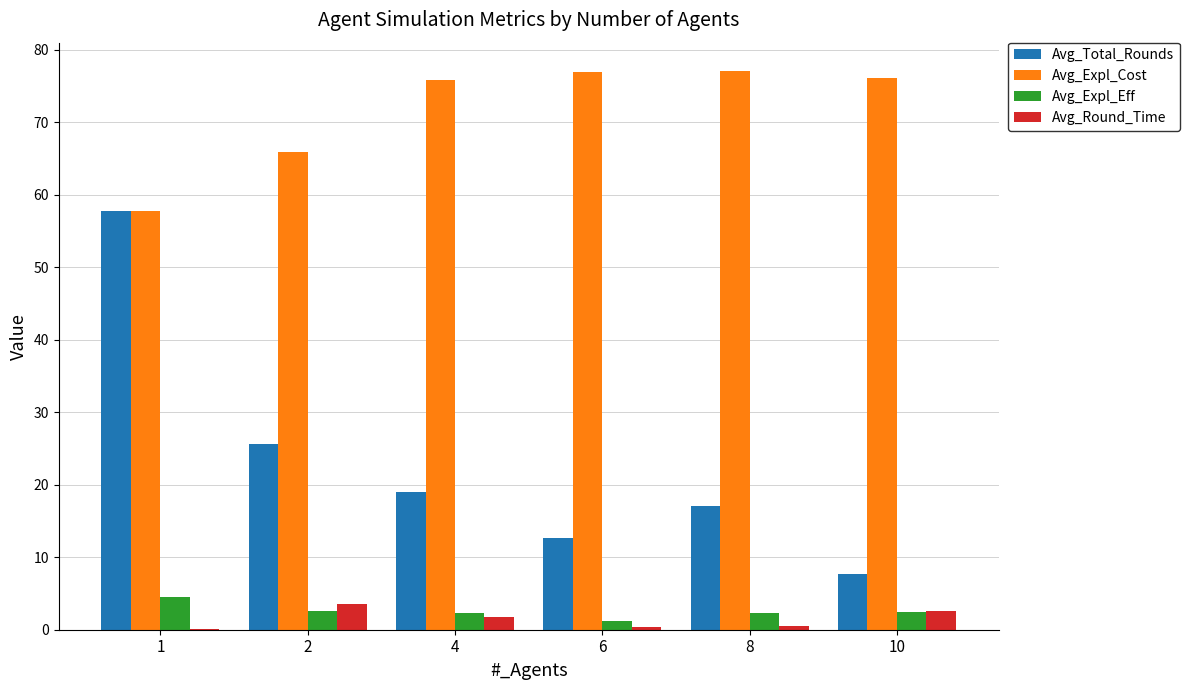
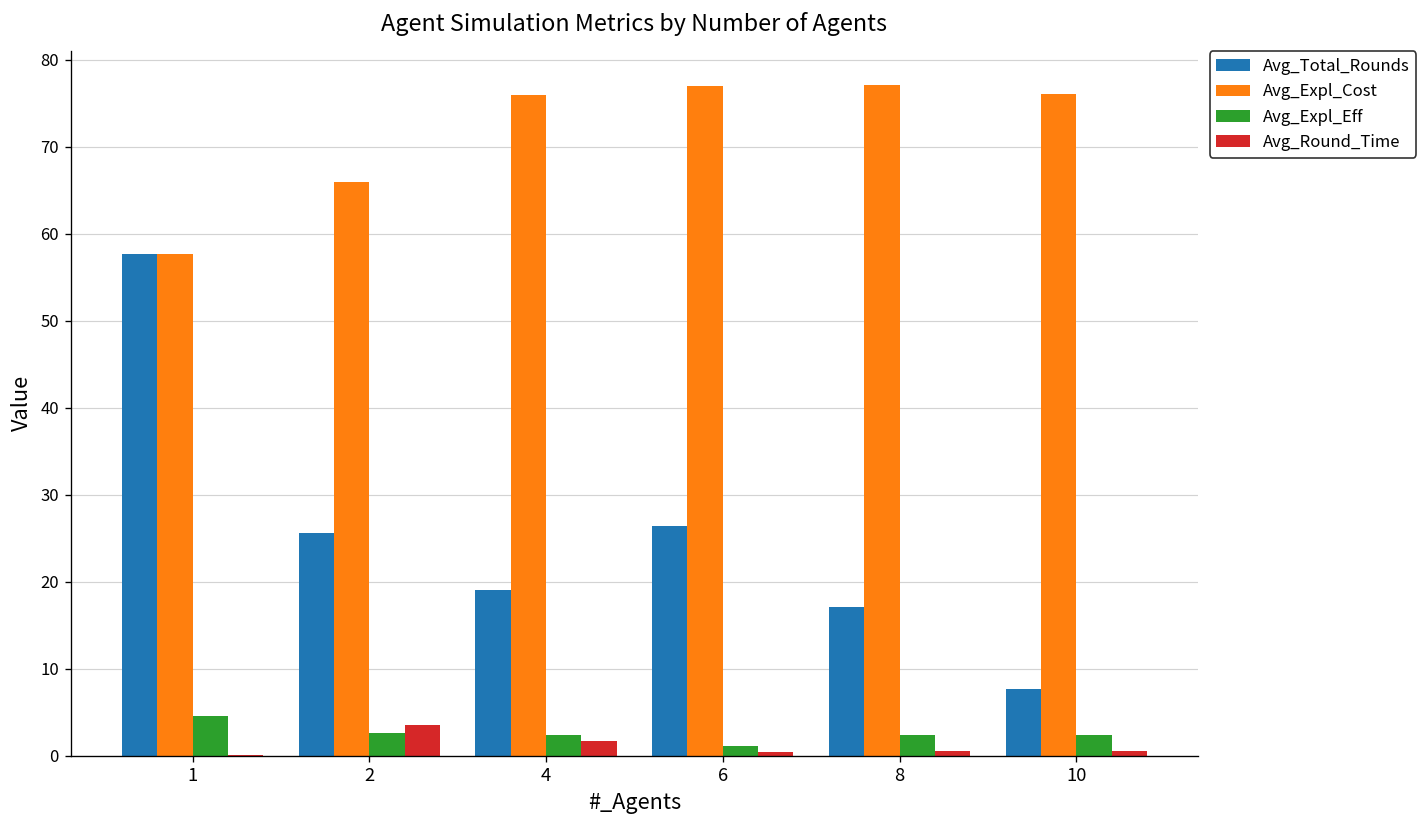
  {
    "Avg_Total_Rounds": {
      "1": 58,
      "2": 26,
      "4": 19,
-     "6": 13,
+     "6": 26,
      "8": 17,
      "10": 8
    },
    "Avg_Expl_Cost": {
      "1": 58,
      "2": 66,
      "4": 76,
      "6": 77,
      "8": 77,
      "10": 76
    },
    "Avg_Expl_Eff": {
      "1": 5,
      "2": 3,
      "4": 2,
      "6": 1,
      "8": 2,
      "10": 2
    },
    "Avg_Round_Time": {
      "2": 4,
      "4": 2,
      "6": 0,
      "8": 0,
-     "10": 3
+     "10": 1
    }
  }
